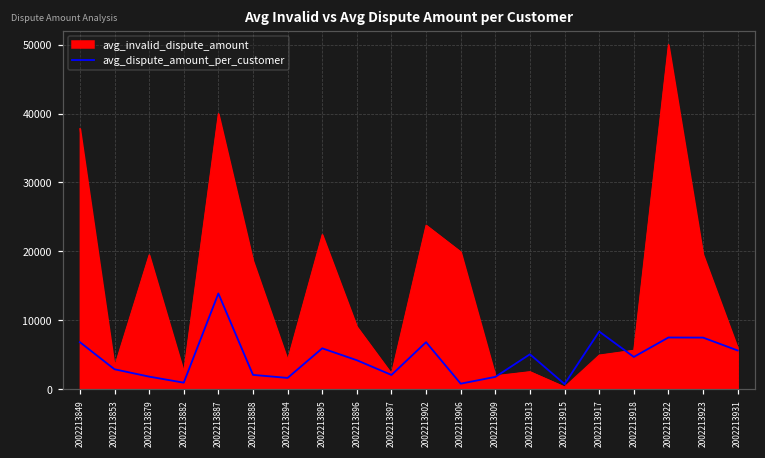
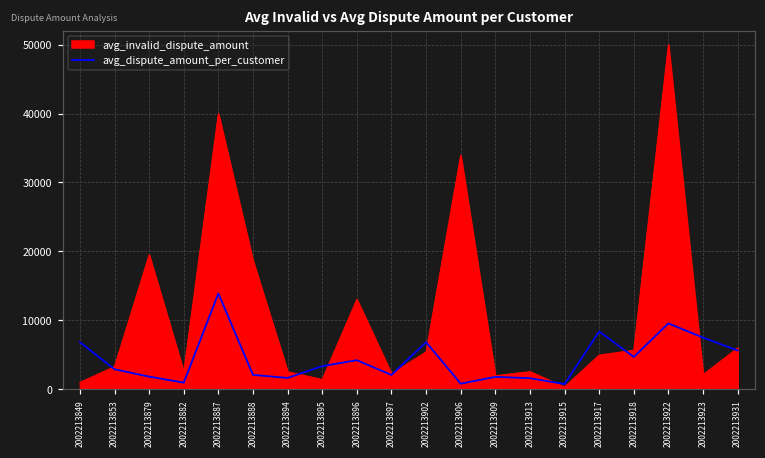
  {
    "avg_invalid_dispute_amount": {
-     "2002213849": 38000,
+     "2002213849": 1000,
      "2002213879": 19000,
      "2002213882": 3000,
      "2002213887": 40000,
      "2002213888": 19000,
-     "2002213894": 4000,
-     "2002213895": 22000,
-     "2002213896": 9000,
-     "2002213902": 24000,
-     "2002213906": 20000,
+     "2002213894": 3000,
+     "2002213895": 1000,
+     "2002213896": 13000,
+     "2002213902": 5000,
+     "2002213906": 34000,
      "2002213913": 3000,
      "2002213915": 0,
      "2002213917": 5000,
      "2002213918": 6000,
      "2002213922": 50000,
-     "2002213923": 20000
+     "2002213923": 2000
    },
    "avg_dispute_amount_per_customer": {
      "2002213849": 7000,
      "2002213879": 2000,
      "2002213882": 1000,
      "2002213887": 14000,
      "2002213888": 2000,
      "2002213894": 2000,
-     "2002213895": 6000,
+     "2002213895": 3000,
      "2002213896": 4000,
      "2002213902": 7000,
      "2002213906": 1000,
-     "2002213913": 5000,
+     "2002213913": 2000,
      "2002213915": 1000,
      "2002213917": 8000,
      "2002213918": 5000,
-     "2002213922": 8000,
+     "2002213922": 10000,
      "2002213923": 7000
    }
  }
